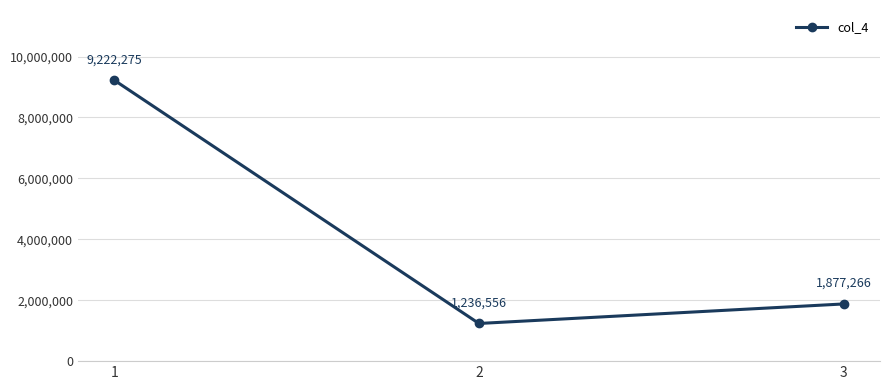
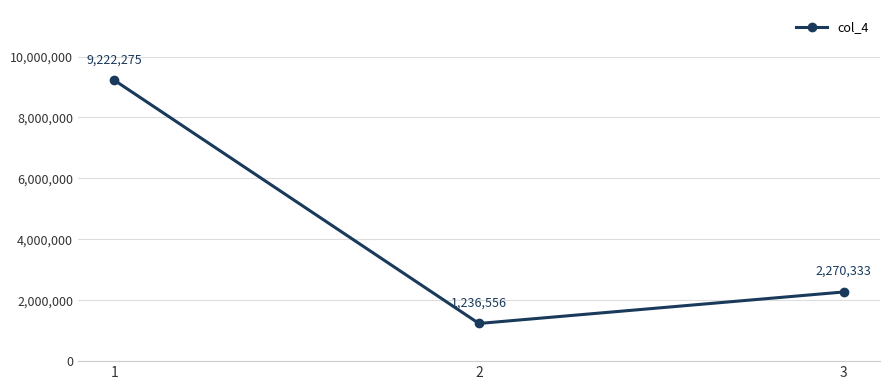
  {
    "1": "9,222,275",
    "2": "1,236,556",
-   "3": "1,877,266"
+   "3": "2,270,333"
  }
